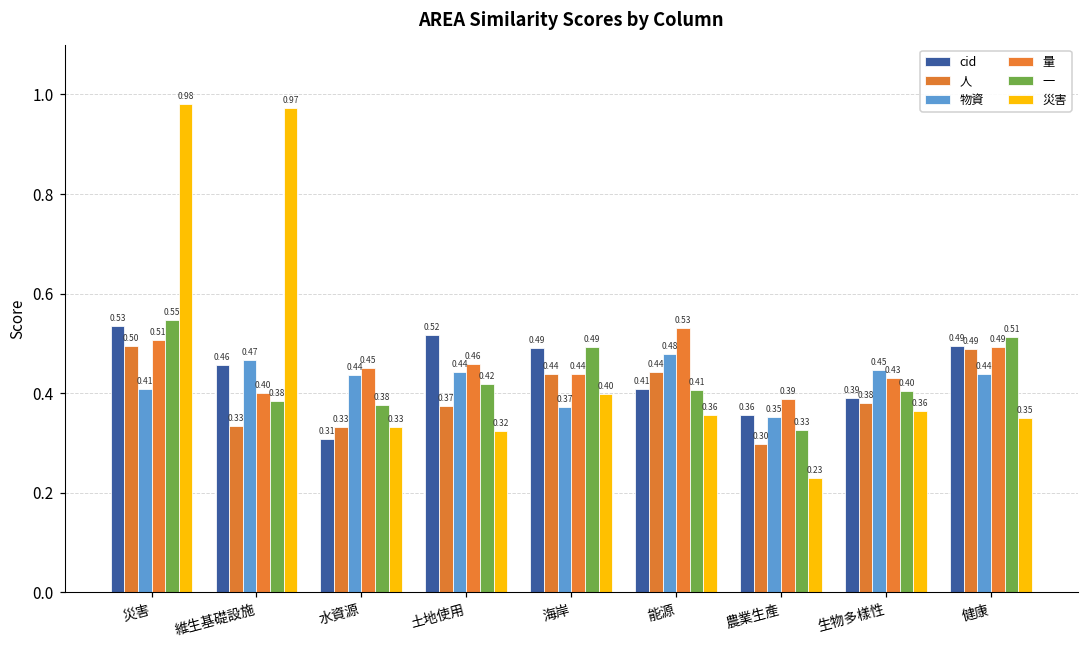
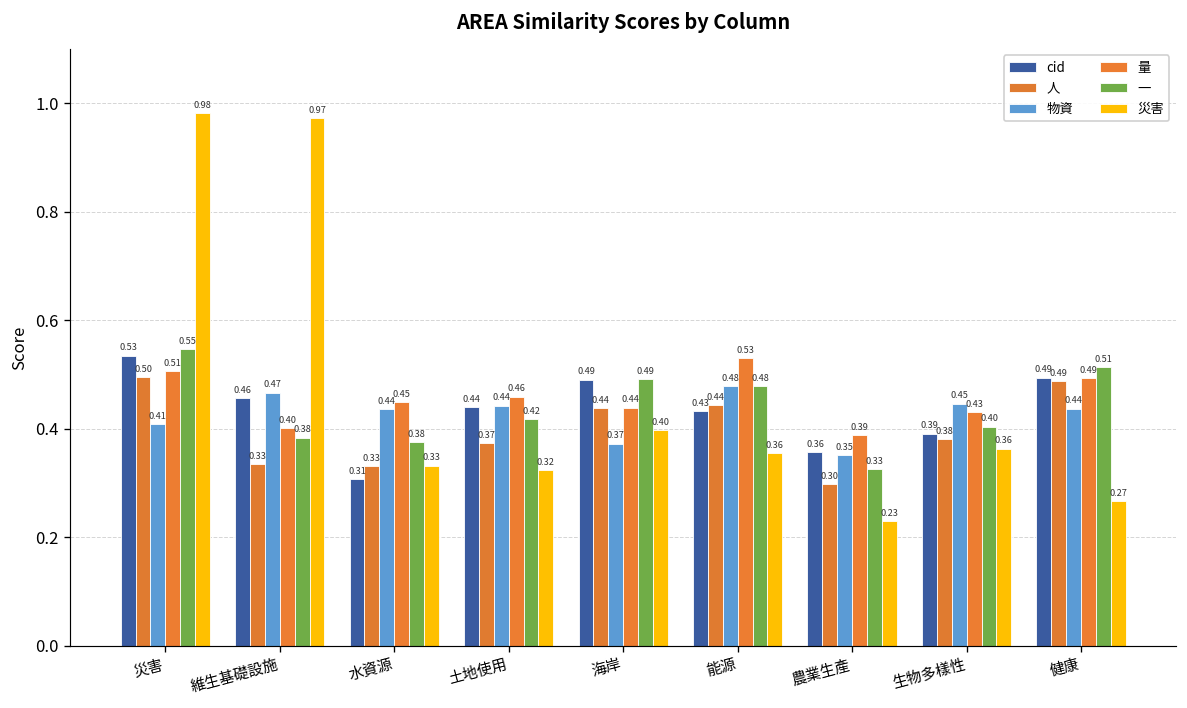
  {
    "cid": {
      "災害": 0.53,
      "維生基礎設施": 0.46,
      "水資源": 0.31,
-     "土地使用": 0.52,
+     "土地使用": 0.44,
      "海岸": 0.49,
-     "能源": 0.41,
+     "能源": 0.43,
      "農業生產": 0.36,
      "生物多樣性": 0.39,
      "健康": 0.49
    },
    "物資": {
      "災害": 0.41,
      "維生基礎設施": 0.47,
      "水資源": 0.44,
      "土地使用": 0.44,
      "海岸": 0.37,
      "能源": 0.48,
      "農業生產": 0.35,
      "生物多樣性": 0.45,
      "健康": 0.44
    },
    "⼀": {
      "災害": 0.55,
      "維生基礎設施": 0.38,
      "水資源": 0.38,
      "土地使用": 0.42,
      "海岸": 0.49,
-     "能源": 0.41,
+     "能源": 0.48,
      "農業生產": 0.33,
      "生物多樣性": 0.40,
      "健康": 0.51
    },
    "災害": {
      "災害": 0.98,
      "維生基礎設施": 0.97,
      "水資源": 0.33,
      "土地使用": 0.32,
      "海岸": 0.40,
      "能源": 0.36,
      "農業生產": 0.23,
      "生物多樣性": 0.36,
-     "健康": 0.35
+     "健康": 0.27
    }
  }
